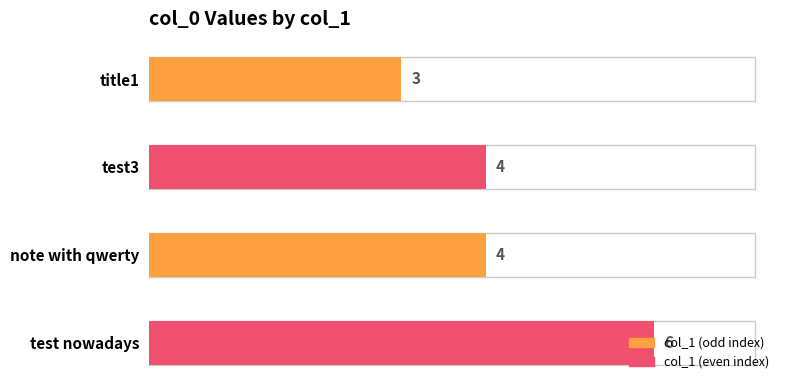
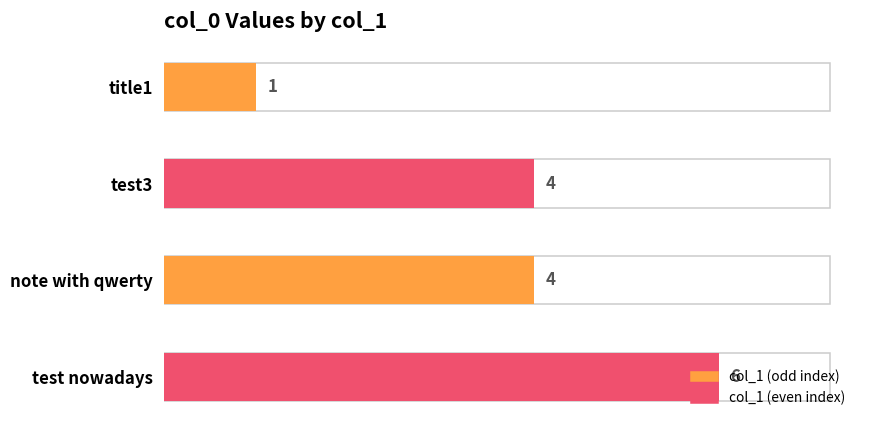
  {
-   "title1": 3,
+   "title1": 1,
    "test3": 4,
    "note with qwerty": 4,
    "test nowadays": 6
  }
